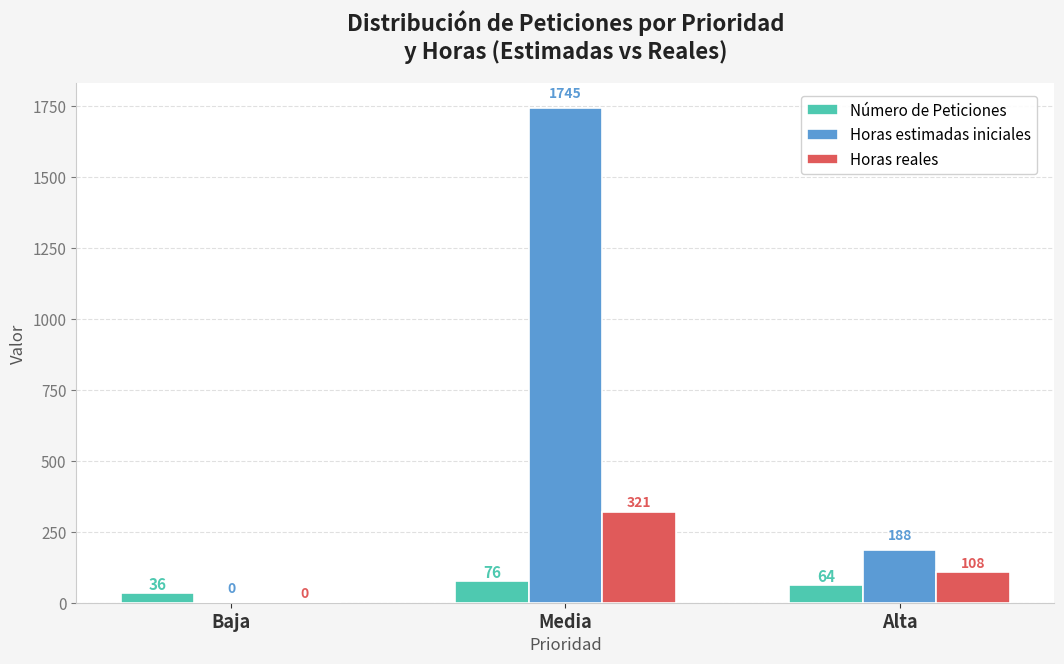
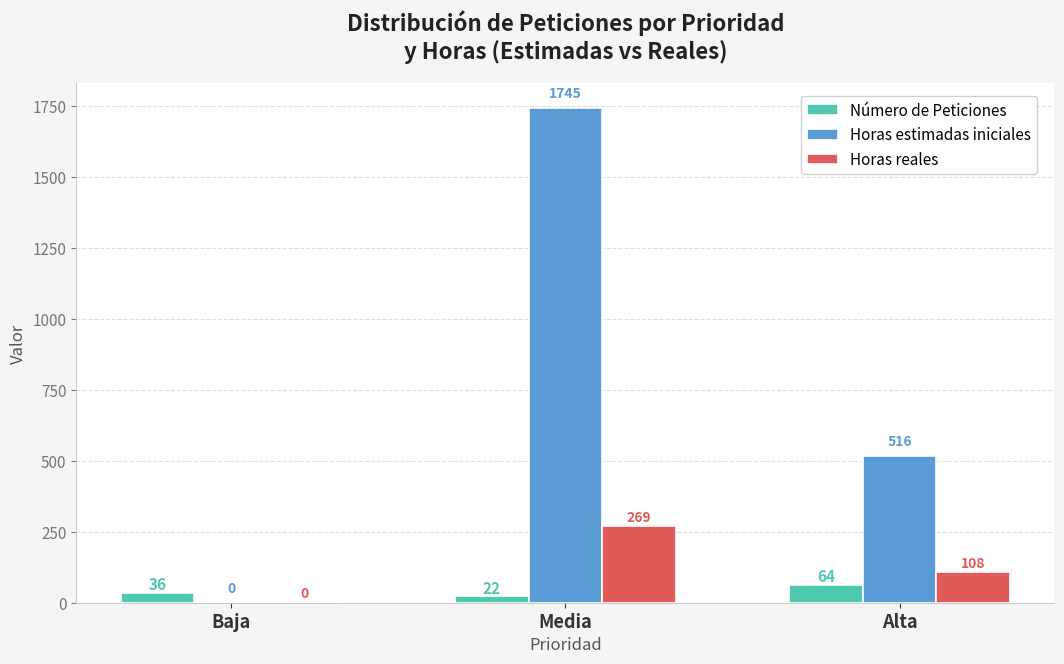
  {
    "Número de Peticiones": {
      "Baja": 36,
-     "Media": 76,
+     "Media": 22,
      "Alta": 64
    },
    "Horas estimadas iniciales": {
      "Baja": 0,
      "Media": 1745,
-     "Alta": 188
+     "Alta": 516
    },
    "Horas reales": {
      "Baja": 0,
-     "Media": 321,
+     "Media": 269,
      "Alta": 108
    }
  }
